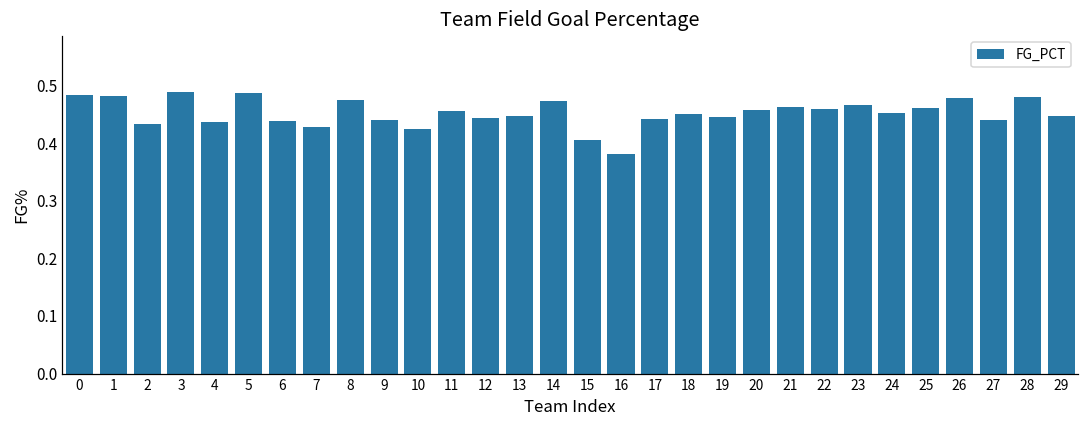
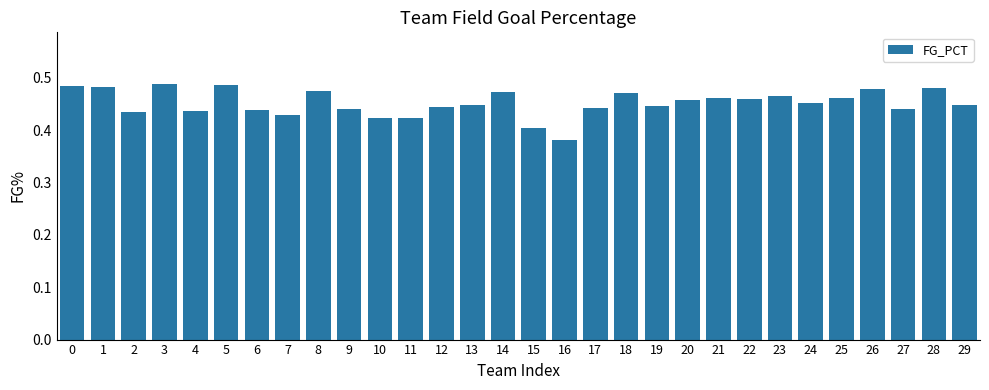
  {
    "0": 0.48,
    "1": 0.48,
    "2": 0.43,
    "3": 0.49,
    "4": 0.44,
    "5": 0.49,
    "6": 0.44,
    "7": 0.43,
    "8": 0.48,
    "9": 0.44,
    "10": 0.42,
-   "11": 0.46,
+   "11": 0.42,
    "12": 0.44,
    "13": 0.45,
    "14": 0.47,
    "15": 0.41,
    "16": 0.38,
    "17": 0.44,
-   "18": 0.45,
+   "18": 0.47,
    "19": 0.45,
    "20": 0.46,
    "21": 0.46,
    "22": 0.46,
    "23": 0.47,
    "24": 0.45,
    "25": 0.46,
    "26": 0.48,
    "27": 0.44,
    "28": 0.48,
    "29": 0.45
  }
